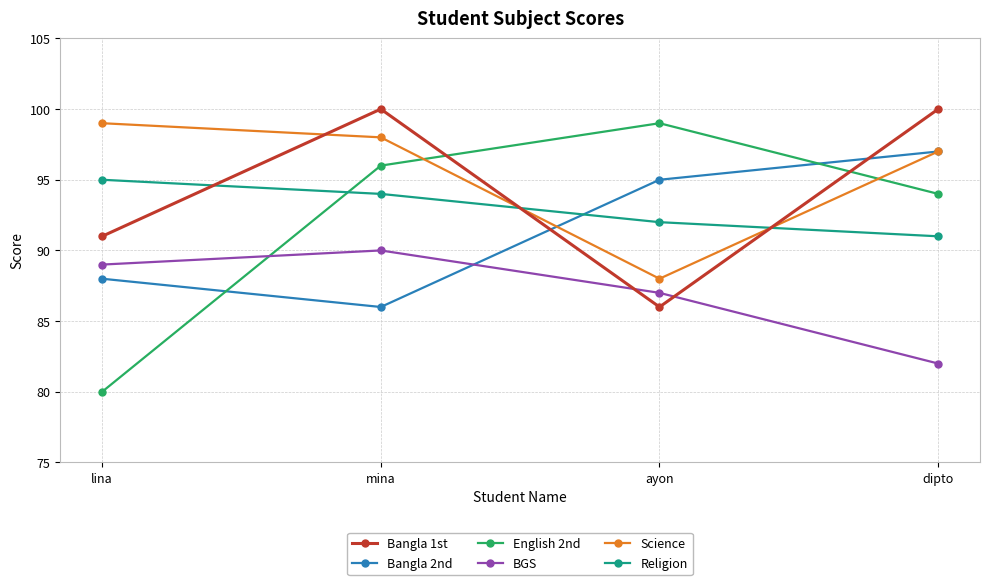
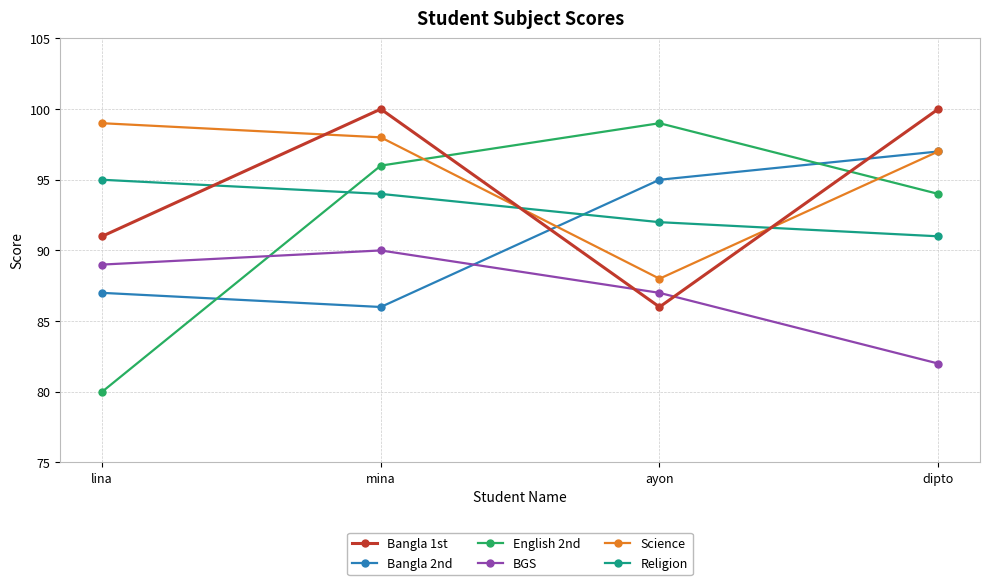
  {
    "Bangla 1st": {
      "lina": 91,
      "mina": 100,
      "ayon": 86,
      "dipto": 100
    },
    "Bangla 2nd": {
-     "lina": 88,
+     "lina": 87,
      "mina": 86,
      "ayon": 95
    },
    "BGS": {
      "lina": 89,
      "mina": 90,
      "ayon": 87,
      "dipto": 82
    },
    "Science": {
      "lina": 99,
      "mina": 98,
      "ayon": 88
    }
  }
